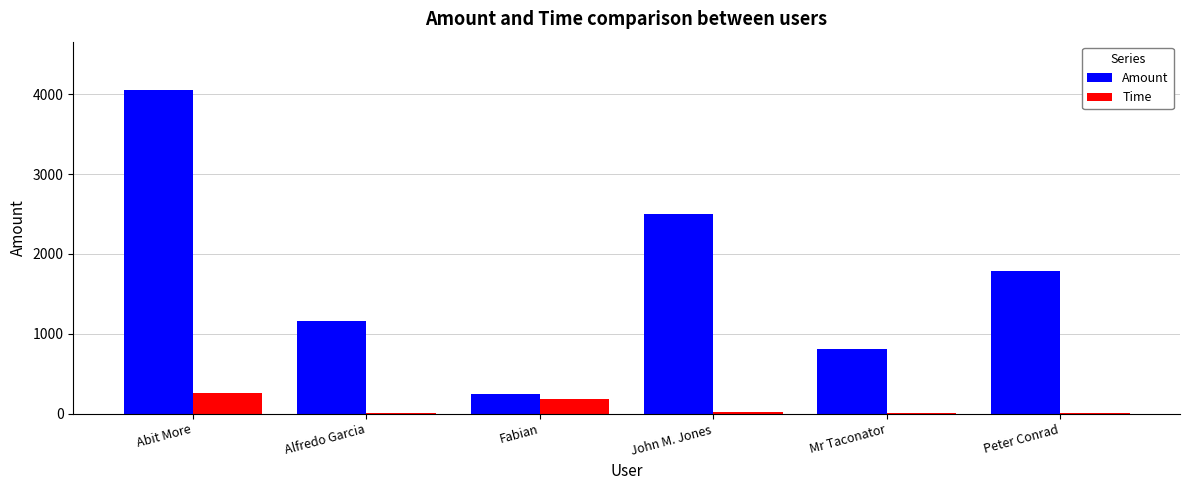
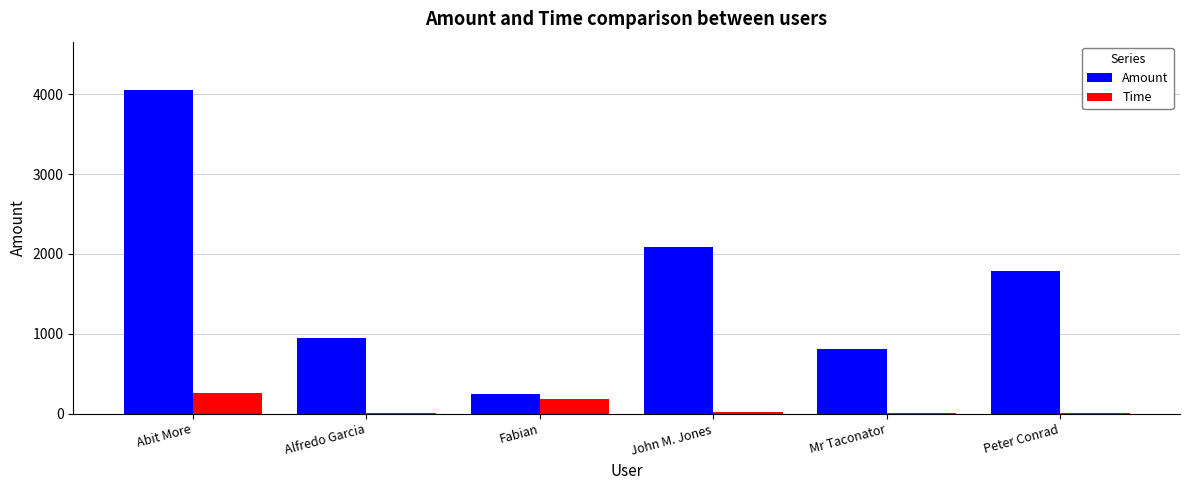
  {
    "Amount": {
      "Abit More": 4100,
-     "Alfredo Garcia": 1200,
+     "Alfredo Garcia": 900,
      "Fabian": 300,
-     "John M. Jones": 2500,
+     "John M. Jones": 2100,
      "Mr Taconator": 800,
      "Peter Conrad": 1800
    },
    "Time": {
      "Abit More": 300,
      "Fabian": 200
    }
  }
